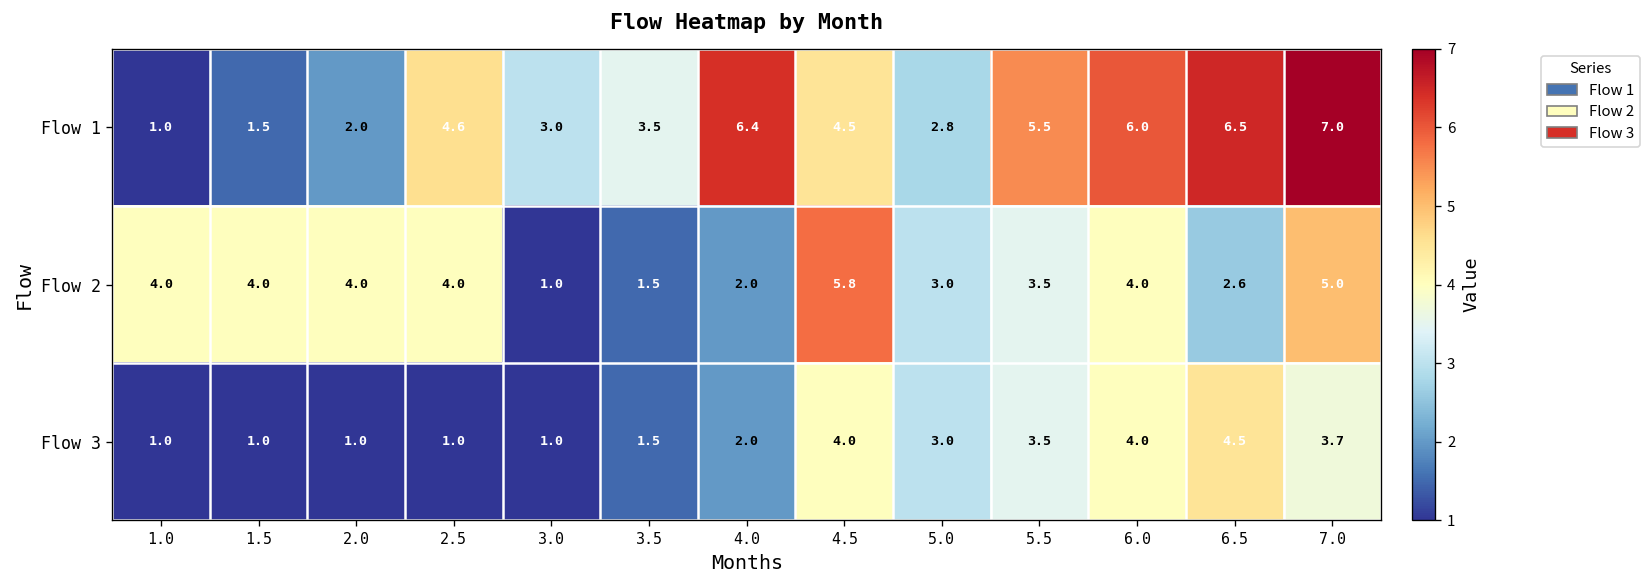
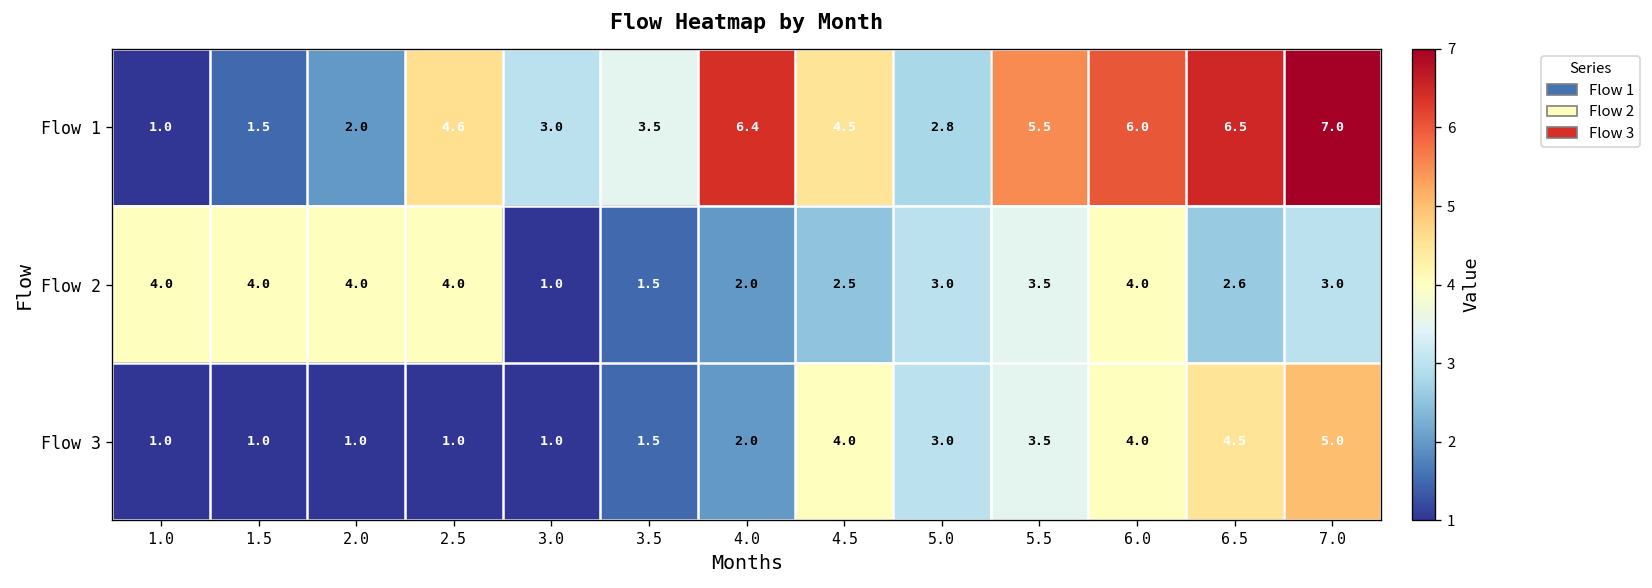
  {
    "Flow 1": {
      "1.0": 1.0,
      "1.5": 1.5,
      "2.0": 2.0,
      "2.5": 4.6,
      "3.0": 3.0,
      "3.5": 3.5,
      "4.0": 6.4,
      "4.5": 4.5,
      "5.0": 2.8,
      "5.5": 5.5,
      "6.0": 6.0,
      "6.5": 6.5,
      "7.0": 7.0
    },
    "Flow 2": {
      "1.0": 4.0,
      "1.5": 4.0,
      "2.0": 4.0,
      "2.5": 4.0,
      "3.0": 1.0,
      "3.5": 1.5,
      "4.0": 2.0,
-     "4.5": 5.8,
+     "4.5": 2.5,
      "5.0": 3.0,
      "5.5": 3.5,
      "6.0": 4.0,
      "6.5": 2.6,
-     "7.0": 5.0
+     "7.0": 3.0
    },
    "Flow 3": {
      "1.0": 1.0,
      "1.5": 1.0,
      "2.0": 1.0,
      "2.5": 1.0,
      "3.0": 1.0,
      "3.5": 1.5,
      "4.0": 2.0,
      "4.5": 4.0,
      "5.0": 3.0,
      "5.5": 3.5,
      "6.0": 4.0,
      "6.5": 4.5,
-     "7.0": 3.7
+     "7.0": 5.0
    }
  }
